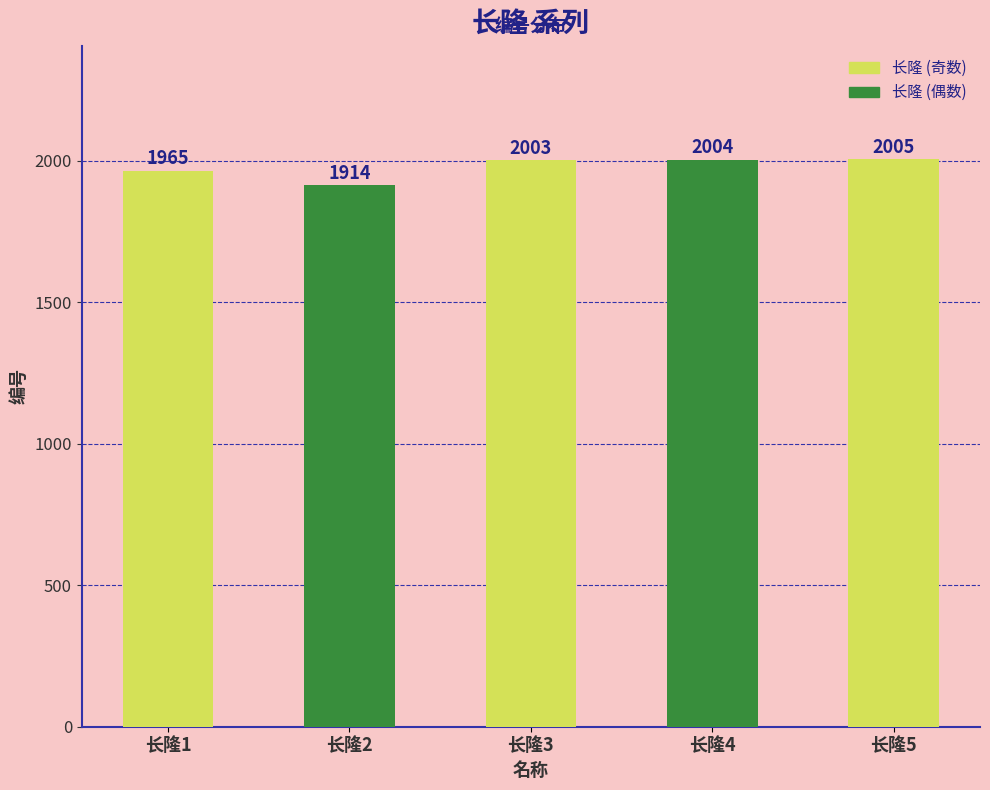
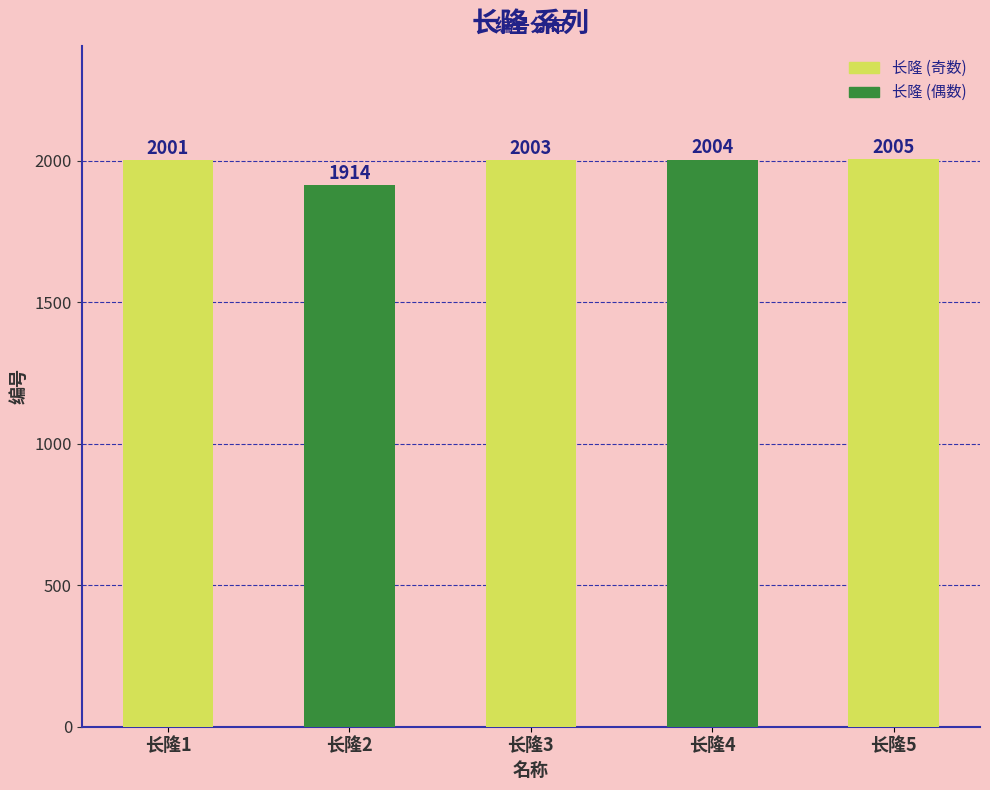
  {
-   "长隆1": 1965,
+   "长隆1": 2001,
    "长隆2": 1914,
    "长隆3": 2003,
    "长隆4": 2004,
    "长隆5": 2005
  }
